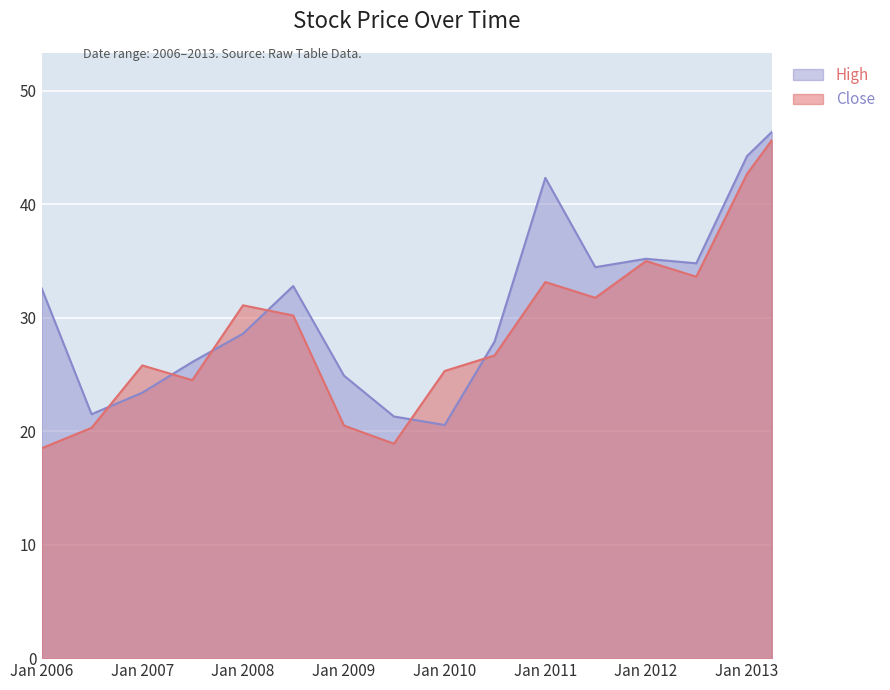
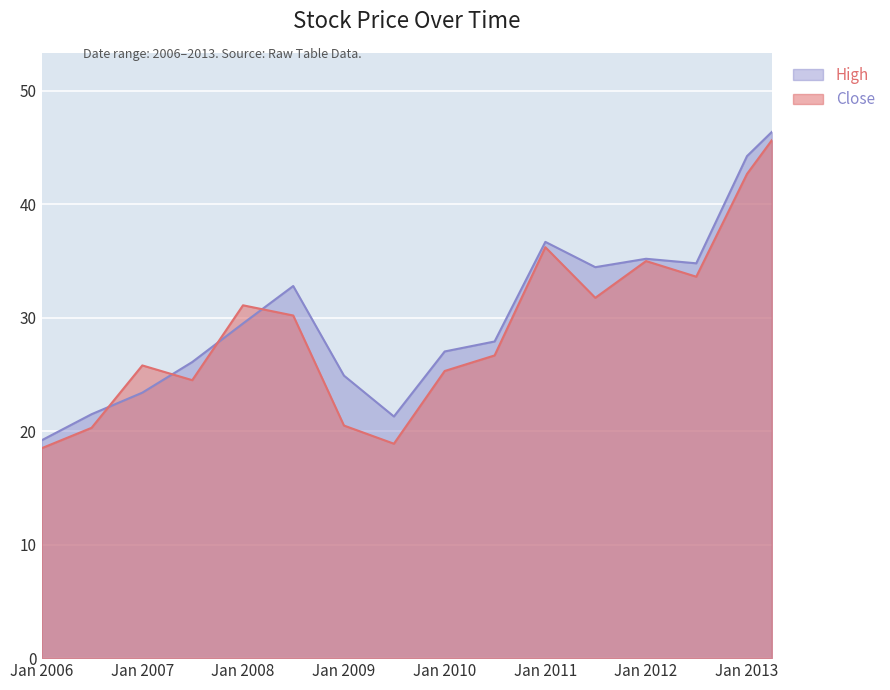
  {
    "High": {
-     "Jan 2006": 32.6,
+     "Jan 2006": 19.2,
      "Jan 2007": 23.4,
-     "Jan 2008": 28.6,
+     "Jan 2008": 29.5,
      "Jan 2009": 24.9,
-     "Jan 2010": 20.6,
-     "Jan 2011": 42.3,
+     "Jan 2010": 27.0,
+     "Jan 2011": 36.7,
      "Jan 2013": 44.3
    },
    "Close": {
      "Jan 2006": 18.5,
      "Jan 2007": 25.8,
      "Jan 2008": 31.1,
      "Jan 2009": 20.5,
      "Jan 2010": 25.3,
-     "Jan 2011": 33.2,
+     "Jan 2011": 36.2,
      "Jan 2013": 42.7
    }
  }
